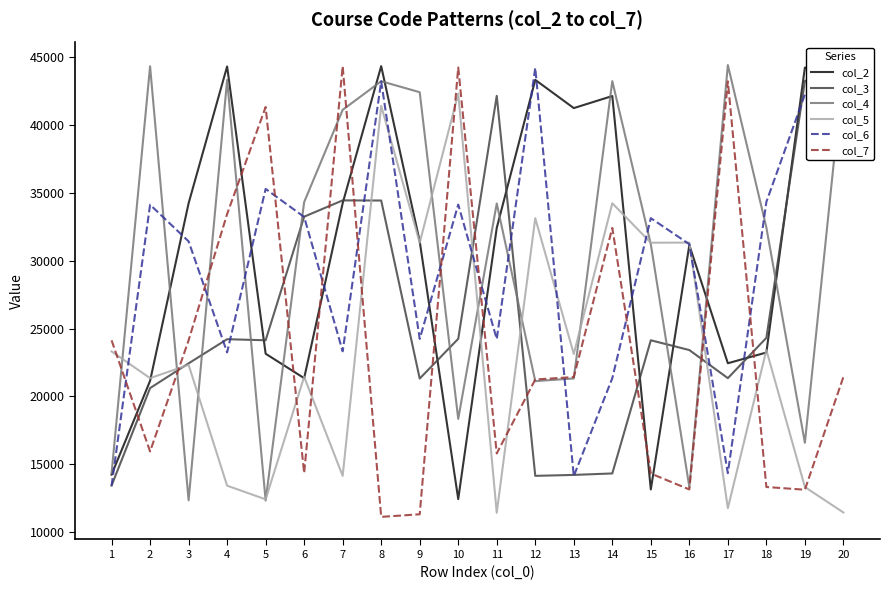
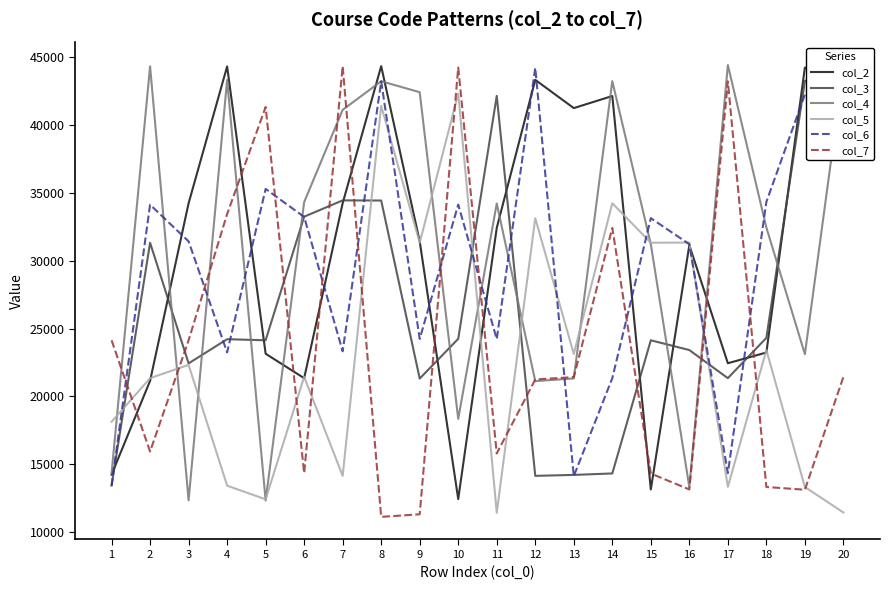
  {
    "col_2": {
      "2": 21100,
      "3": 34200,
      "4": 44300,
      "5": 23100,
      "7": 34200,
      "8": 44300,
      "10": 12400,
      "11": 32400,
      "12": 43300,
      "13": 41200,
      "14": 42100,
      "15": 13100,
      "17": 22400,
      "19": 44200
    },
    "col_3": {
-     "2": 20600,
+     "2": 31300,
      "4": 24200,
      "5": 24100,
      "7": 34400,
      "8": 34400,
      "9": 21300,
      "10": 24200,
      "11": 42100,
      "12": 14100,
      "14": 14300,
      "15": 24100,
      "16": 23400,
      "17": 21300,
      "18": 24300,
      "19": 43200
    },
    "col_4": {
      "2": 44300,
      "3": 12300,
      "4": 43300,
      "6": 34300,
      "7": 41100,
      "9": 42400,
      "10": 18300,
      "11": 34200,
      "14": 43200,
      "17": 44400,
      "18": 32400,
-     "19": 16600
+     "19": 23100
    },
    "col_5": {
-     "1": 23300,
+     "1": 18100,
      "2": 21300,
      "4": 13400,
      "7": 14100,
      "8": 41400,
      "10": 42300,
      "11": 11400,
      "12": 33100,
      "13": 23100,
      "14": 34200,
-     "17": 11800,
+     "17": 13300,
      "19": 13300,
      "20": 11400
    },
    "col_6": {
      "2": 34100,
      "3": 31400,
      "4": 23200,
      "5": 35300,
      "7": 23300,
      "9": 24200,
      "10": 34100,
      "11": 24200,
      "12": 44200,
      "14": 21300,
      "15": 33100,
      "17": 14300,
      "18": 34300,
      "19": 42200
    },
    "col_7": {
      "1": 24100,
      "2": 15900,
      "3": 24100,
      "4": 33400,
      "5": 41300,
      "6": 14300,
      "7": 44300,
      "8": 11100,
      "9": 11300,
      "10": 44200,
      "11": 15800,
      "14": 32400,
      "15": 14300,
      "17": 43200,
      "18": 13300,
      "19": 13100,
      "20": 21400
    }
  }
